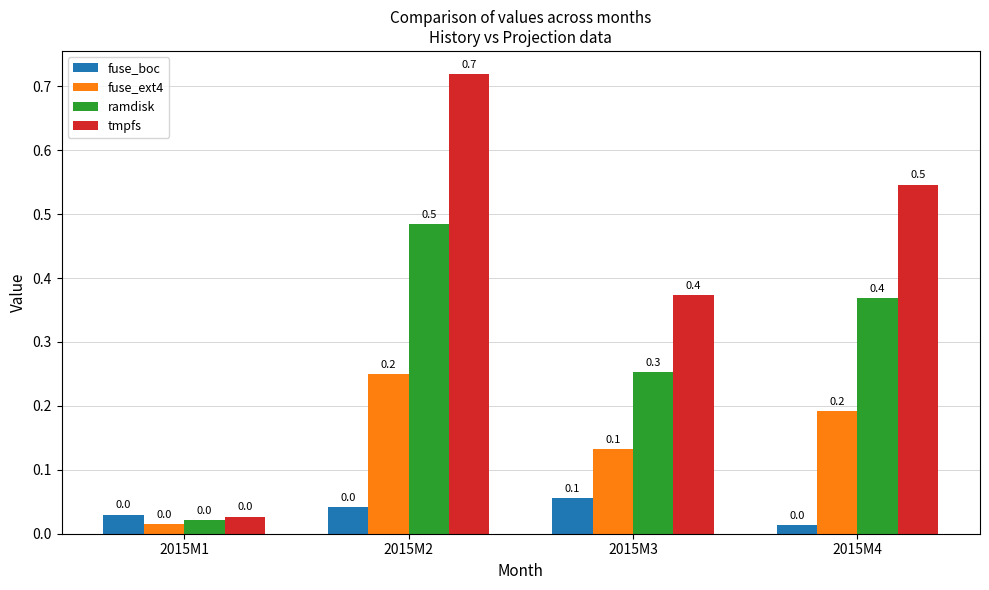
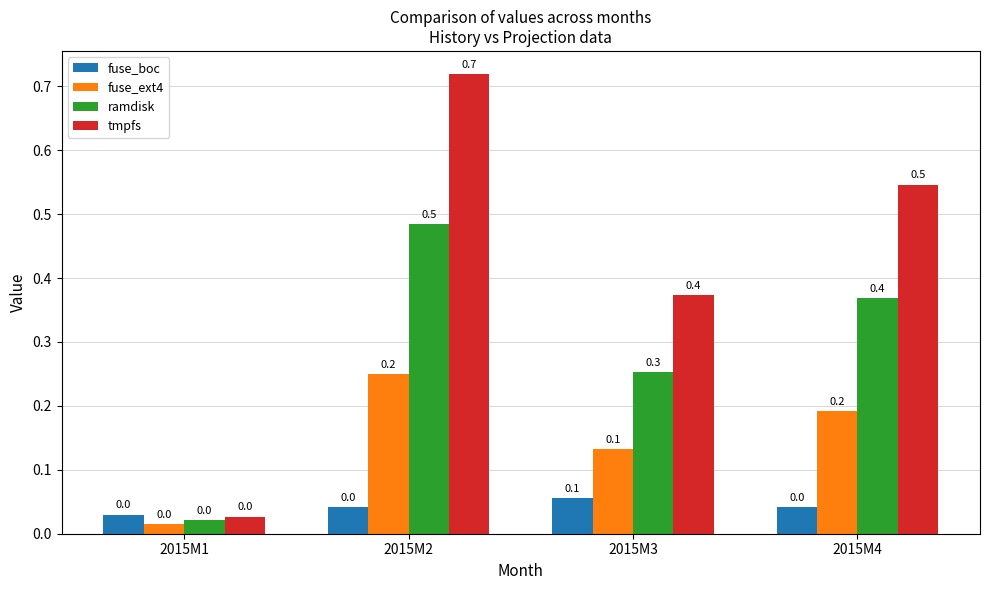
  {
    "fuse_boc": {
-     "2015M4": 0.01
+     "2015M4": 0.04
    },
    "fuse_ext4": {
      "2015M1": 0.0,
      "2015M2": 0.2,
      "2015M3": 0.1,
      "2015M4": 0.2
    },
    "ramdisk": {
      "2015M1": 0.0,
      "2015M2": 0.5,
      "2015M3": 0.3,
      "2015M4": 0.4
    },
    "tmpfs": {
      "2015M1": 0.0,
      "2015M2": 0.7,
      "2015M3": 0.4,
      "2015M4": 0.5
    }
  }
